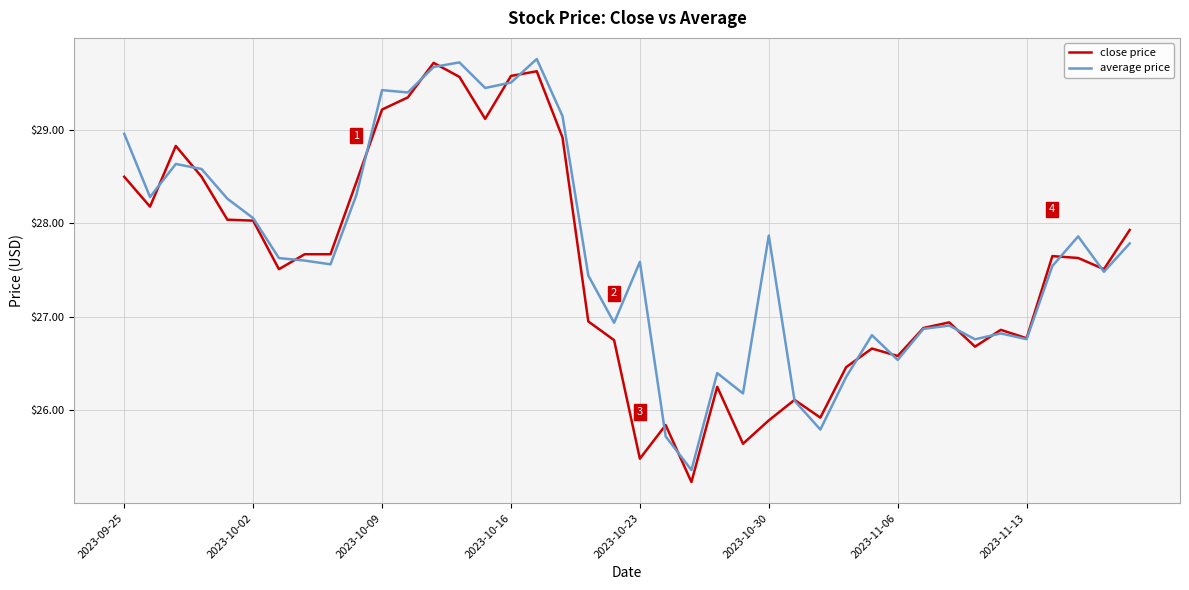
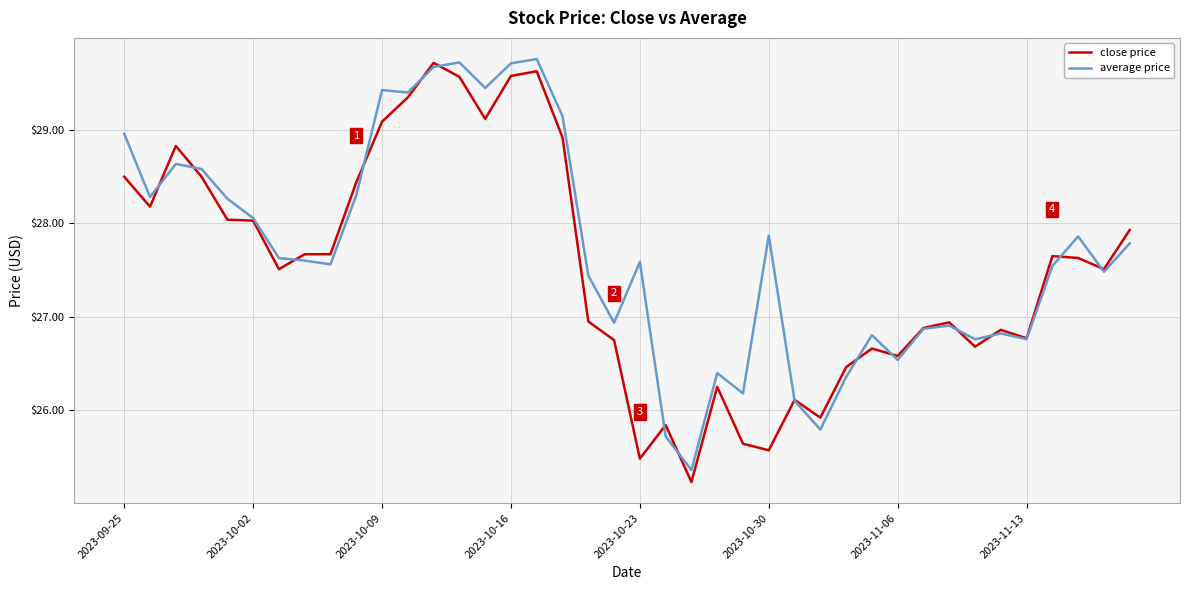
  {
    "close price": {
      "2023-09-25": "$28.5",
-     "2023-10-09": "$29.2",
+     "2023-10-09": "$29.1",
      "2023-10-16": "$29.6",
      "2023-10-23": "$25.5",
-     "2023-10-30": "$25.9",
+     "2023-10-30": "$25.6",
      "2023-11-06": "$26.6"
    },
    "average price": {
      "2023-09-25": "$29.0",
      "2023-10-09": "$29.4",
-     "2023-10-16": "$29.5",
+     "2023-10-16": "$29.7",
      "2023-10-23": "$27.6",
      "2023-10-30": "$27.9",
      "2023-11-06": "$26.5"
    }
  }
